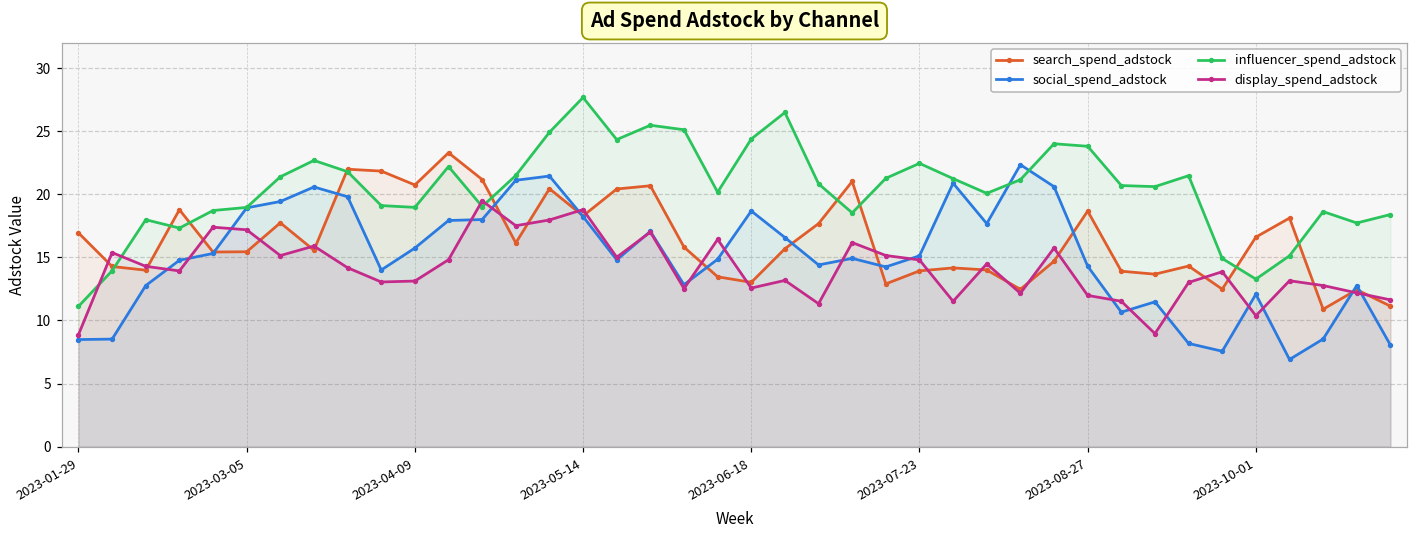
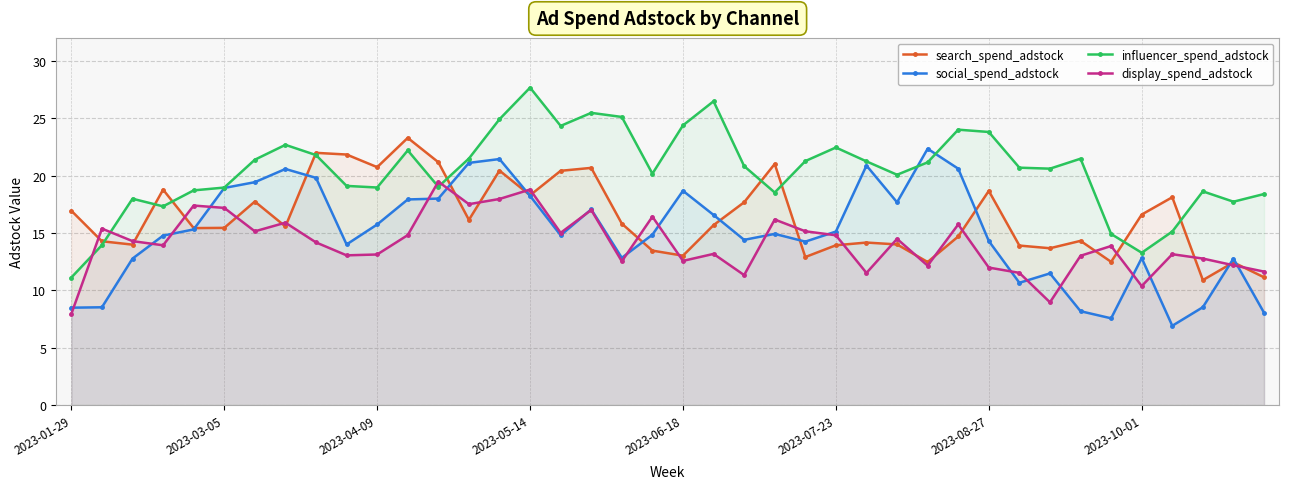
  {
    "search_spend_adstock": {
      "2023-01-29": 16.9,
      "2023-03-05": 15.4,
      "2023-04-09": 20.7,
      "2023-06-18": 13.0,
      "2023-07-23": 13.9,
      "2023-08-27": 18.7,
      "2023-10-01": 16.6
    },
    "social_spend_adstock": {
      "2023-01-29": 8.5,
      "2023-04-09": 15.7,
      "2023-06-18": 18.7,
      "2023-07-23": 15.1,
      "2023-08-27": 14.3,
-     "2023-10-01": 12.1
+     "2023-10-01": 12.8
    },
    "influencer_spend_adstock": {
      "2023-01-29": 11.1,
      "2023-04-09": 19.0,
      "2023-05-14": 27.7,
      "2023-06-18": 24.4,
      "2023-07-23": 22.4,
      "2023-08-27": 23.8,
      "2023-10-01": 13.3
    },
    "display_spend_adstock": {
-     "2023-01-29": 8.9,
+     "2023-01-29": 8.0,
      "2023-03-05": 17.2,
      "2023-04-09": 13.1,
      "2023-05-14": 18.8,
      "2023-06-18": 12.6,
      "2023-07-23": 14.8,
      "2023-08-27": 12.0,
      "2023-10-01": 10.4
    }
  }
